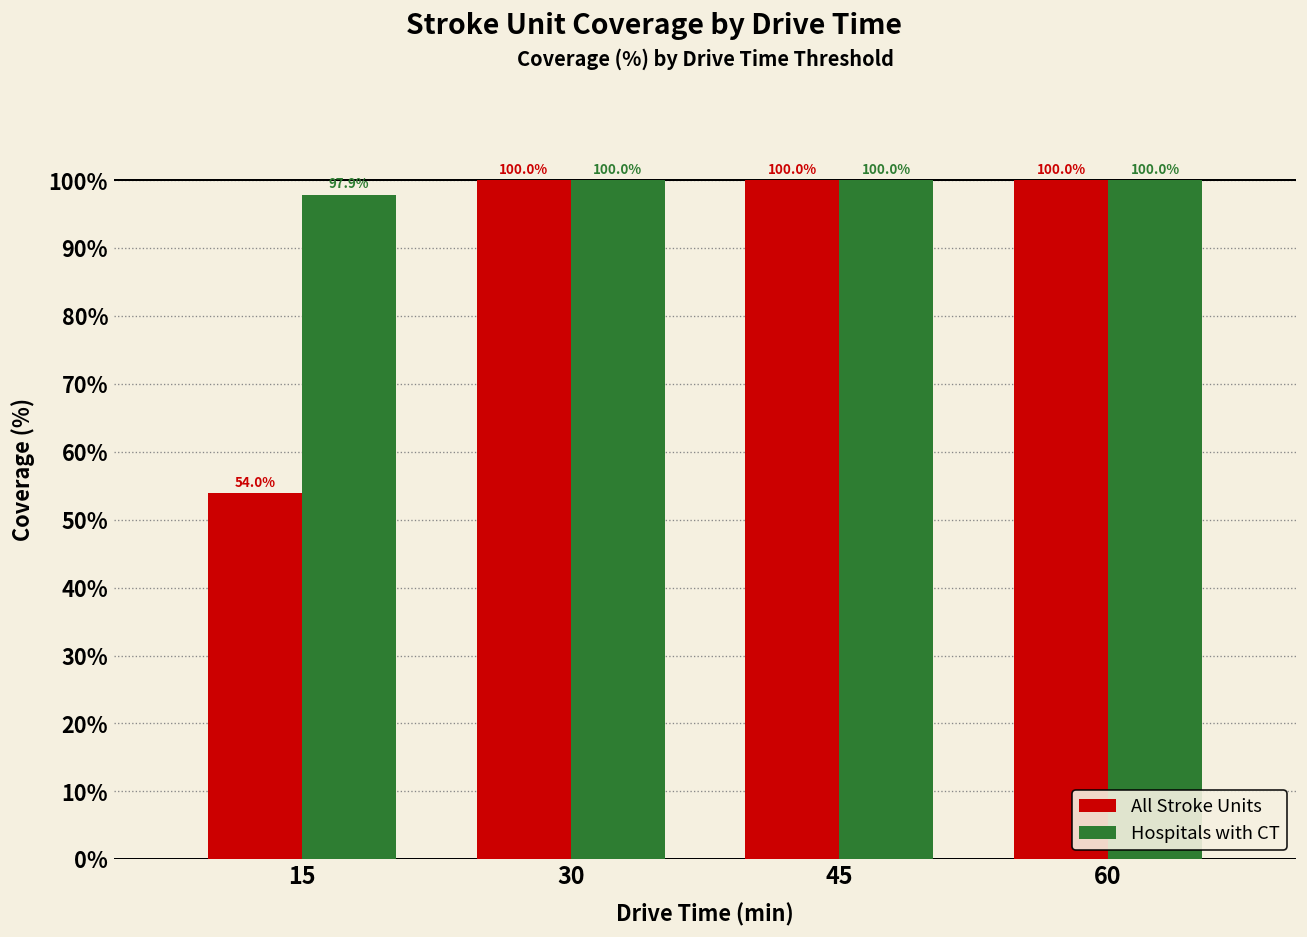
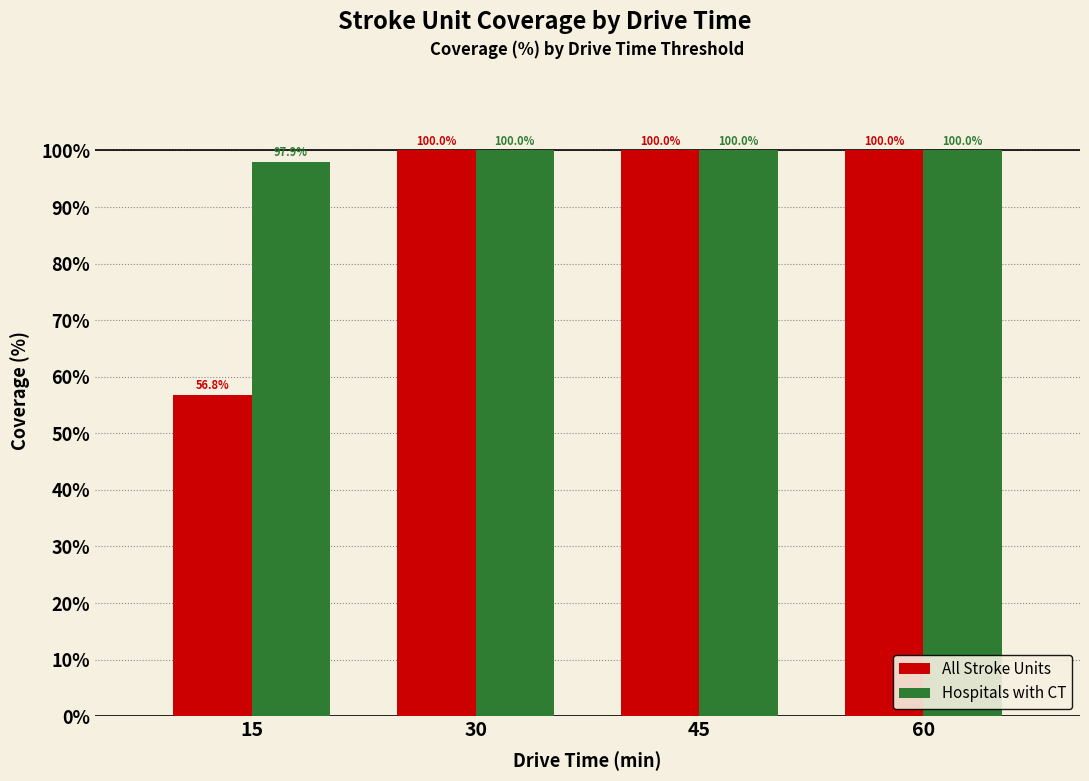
  {
    "All Stroke Units": {
-     "15": "54.0%",
+     "15": "56.8%",
      "30": "100.0%",
      "45": "100.0%",
      "60": "100.0%"
    },
    "Hospitals with CT": {
      "15": "97.9%",
      "30": "100.0%",
      "45": "100.0%",
      "60": "100.0%"
    }
  }
